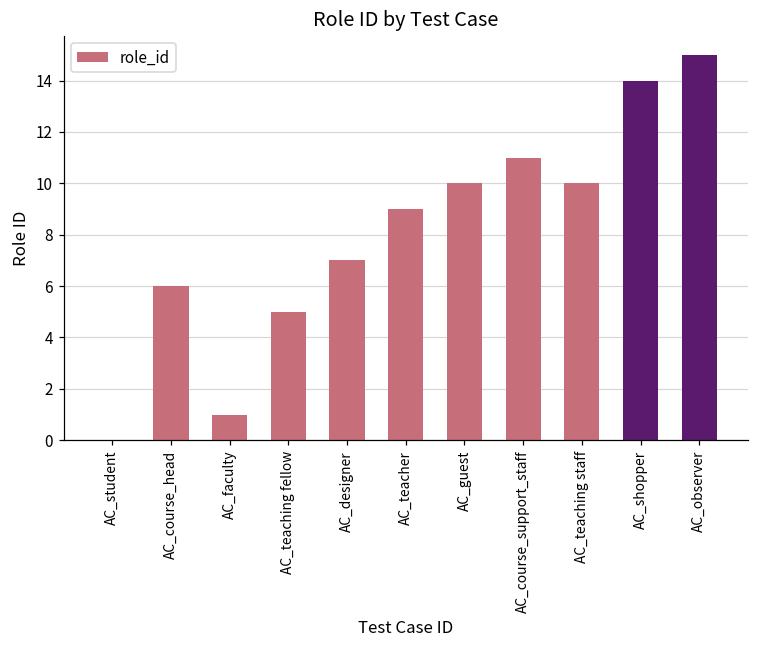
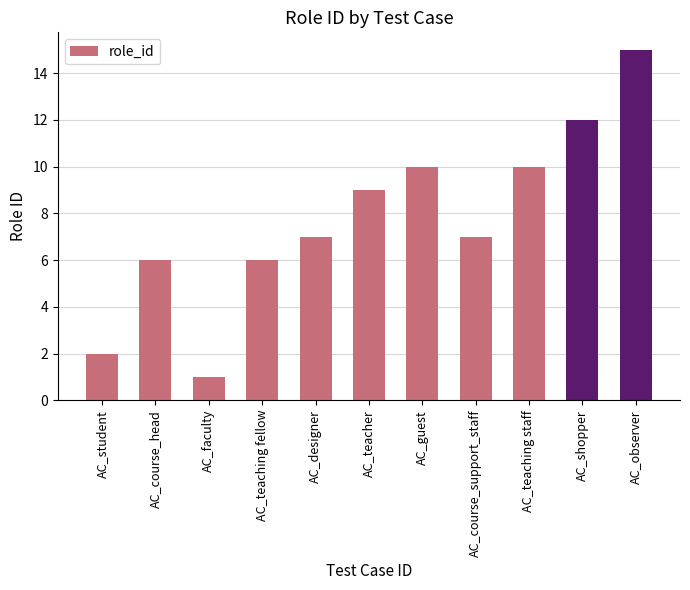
  {
-   "AC_student": 0,
+   "AC_student": 2,
    "AC_course_head": 6,
    "AC_faculty": 1,
-   "AC_teaching fellow": 5,
+   "AC_teaching fellow": 6,
    "AC_designer": 7,
    "AC_teacher": 9,
    "AC_guest": 10,
-   "AC_course_support_staff": 11,
+   "AC_course_support_staff": 7,
    "AC_teaching staff": 10,
-   "AC_shopper": 14,
+   "AC_shopper": 12,
    "AC_observer": 15
  }
